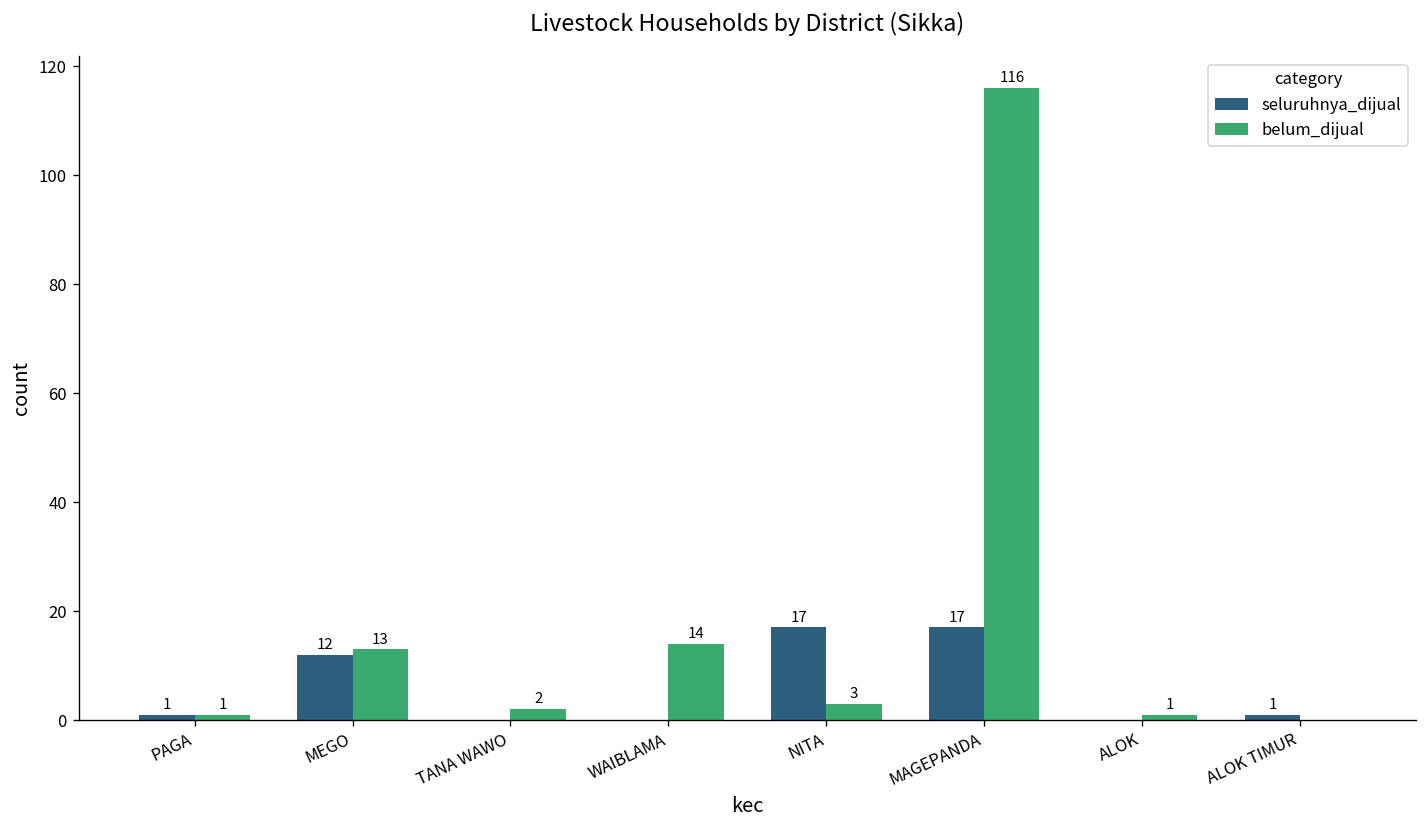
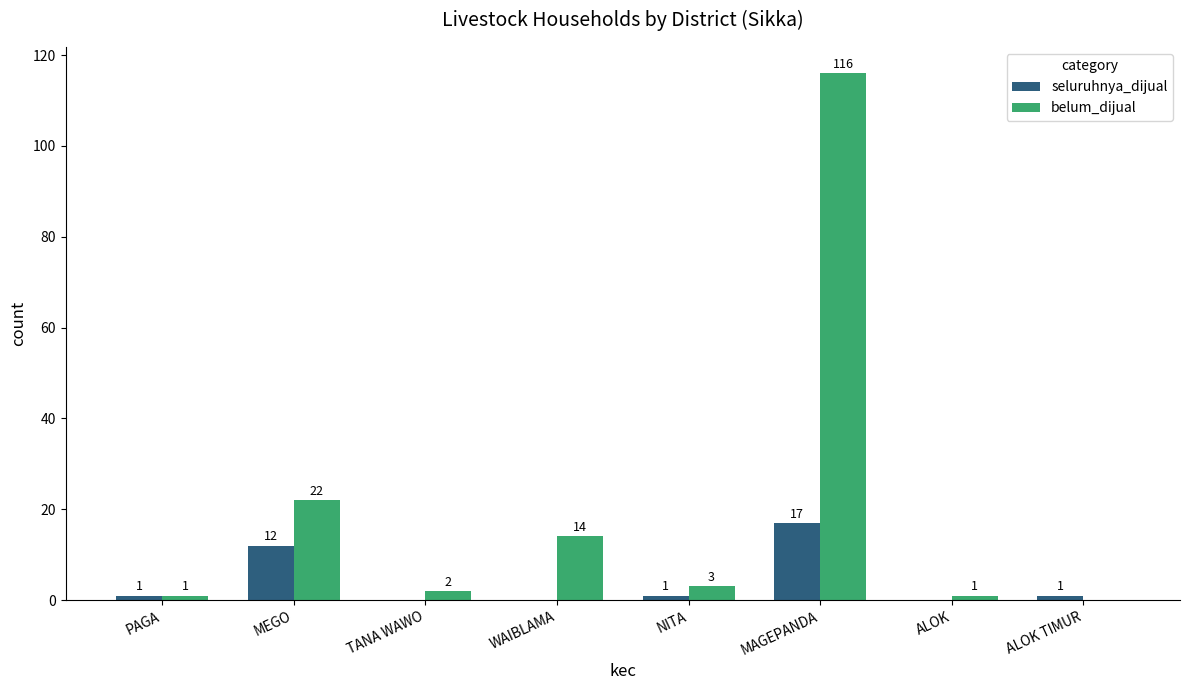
  {
    "seluruhnya_dijual": {
      "PAGA": 1,
      "MEGO": 12,
-     "NITA": 17,
+     "NITA": 1,
      "MAGEPANDA": 17,
      "ALOK TIMUR": 1
    },
    "belum_dijual": {
      "PAGA": 1,
-     "MEGO": 13,
+     "MEGO": 22,
      "TANA WAWO": 2,
      "WAIBLAMA": 14,
      "NITA": 3,
      "MAGEPANDA": 116,
      "ALOK": 1
    }
  }
